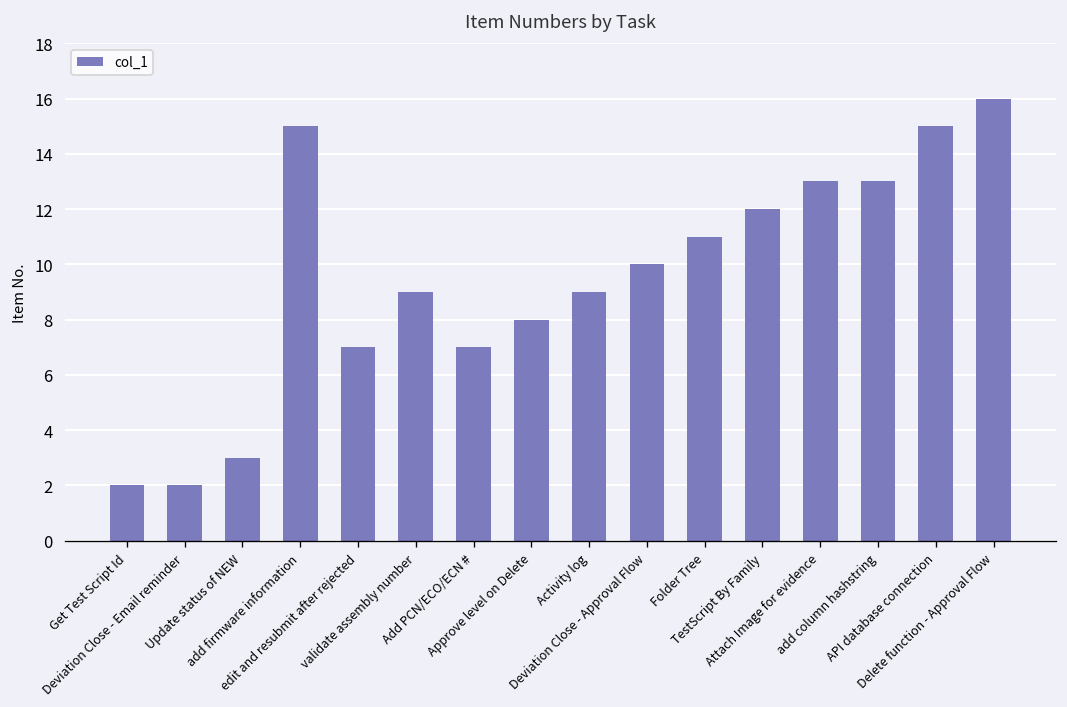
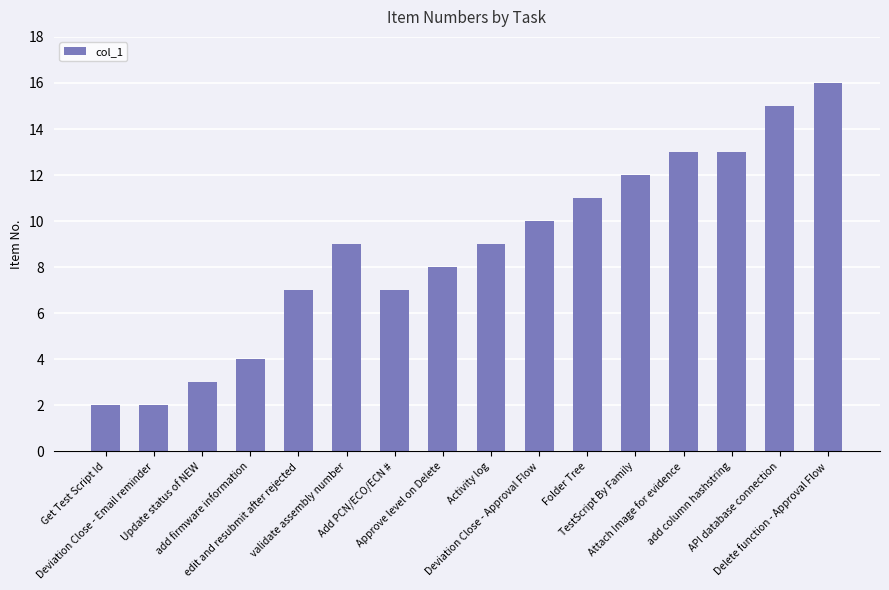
  {
    "Get Test Script Id": 2,
    "Deviation Close - Email reminder": 2,
    "Update status of NEW": 3,
-   "add firmware information": 15,
+   "add firmware information": 4,
    "edit and resubmit after rejected": 7,
    "validate assembly number": 9,
    "Add PCN/ECO/ECN #": 7,
    "Approve level on Delete": 8,
    "Activity log": 9,
    "Deviation Close - Approval Flow": 10,
    "Folder Tree": 11,
    "TestScript By Family": 12,
    "Attach Image for evidence": 13,
    "add column hashstring": 13,
    "API database connection": 15,
    "Delete function - Approval Flow": 16
  }
